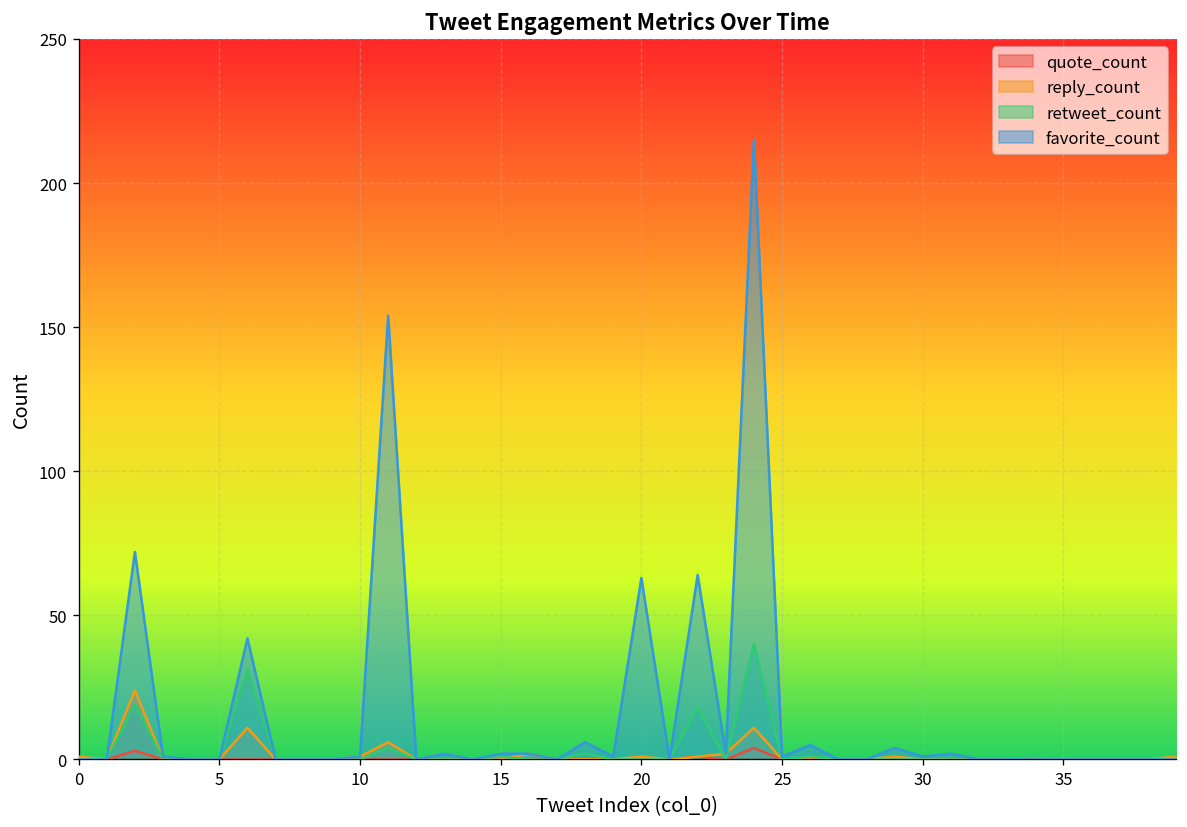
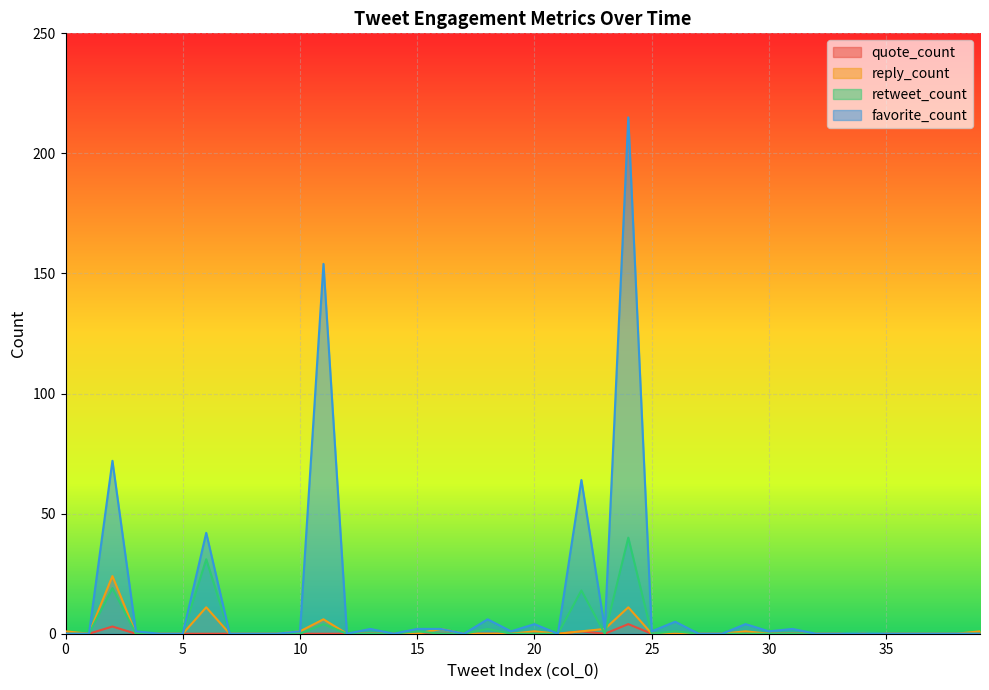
  {
    "favorite_count": {
-     "20": 63
+     "20": 4
    }
  }
